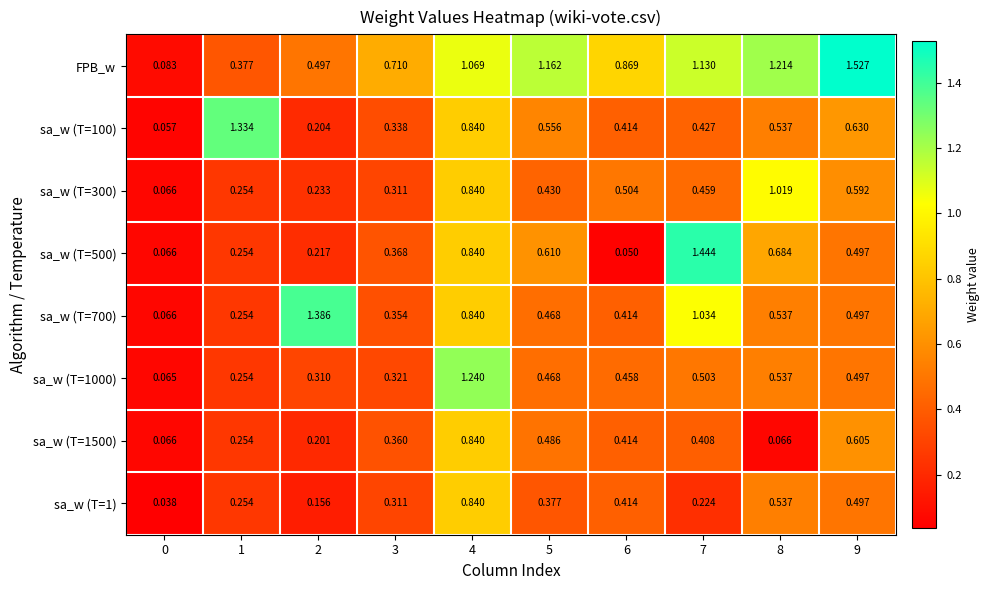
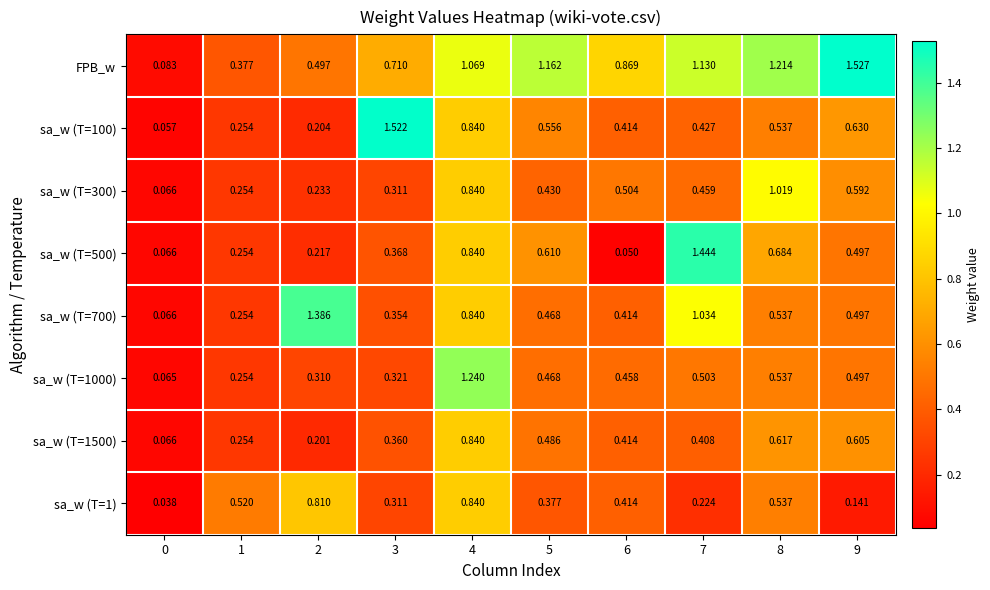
  {
    "FPB_w": {
      "0": 0.083,
      "1": 0.377,
      "2": 0.497,
      "3": 0.710,
      "4": 1.069,
      "5": 1.162,
      "6": 0.869,
      "7": 1.130,
      "8": 1.214,
      "9": 1.527
    },
    "sa_w (T=100)": {
      "0": 0.057,
-     "1": 1.334,
+     "1": 0.254,
      "2": 0.204,
-     "3": 0.338,
+     "3": 1.522,
      "4": 0.840,
      "5": 0.556,
      "6": 0.414,
      "7": 0.427,
      "8": 0.537,
      "9": 0.630
    },
    "sa_w (T=300)": {
      "0": 0.066,
      "1": 0.254,
      "2": 0.233,
      "3": 0.311,
      "4": 0.840,
      "5": 0.430,
      "6": 0.504,
      "7": 0.459,
      "8": 1.019,
      "9": 0.592
    },
    "sa_w (T=500)": {
      "0": 0.066,
      "1": 0.254,
      "2": 0.217,
      "3": 0.368,
      "4": 0.840,
      "5": 0.610,
      "6": 0.050,
      "7": 1.444,
      "8": 0.684,
      "9": 0.497
    },
    "sa_w (T=700)": {
      "0": 0.066,
      "1": 0.254,
      "2": 1.386,
      "3": 0.354,
      "4": 0.840,
      "5": 0.468,
      "6": 0.414,
      "7": 1.034,
      "8": 0.537,
      "9": 0.497
    },
    "sa_w (T=1000)": {
      "0": 0.065,
      "1": 0.254,
      "2": 0.310,
      "3": 0.321,
      "4": 1.240,
      "5": 0.468,
      "6": 0.458,
      "7": 0.503,
      "8": 0.537,
      "9": 0.497
    },
    "sa_w (T=1500)": {
      "0": 0.066,
      "1": 0.254,
      "2": 0.201,
      "3": 0.360,
      "4": 0.840,
      "5": 0.486,
      "6": 0.414,
      "7": 0.408,
-     "8": 0.066,
+     "8": 0.617,
      "9": 0.605
    },
    "sa_w (T=1)": {
      "0": 0.038,
-     "1": 0.254,
-     "2": 0.156,
+     "1": 0.520,
+     "2": 0.810,
      "3": 0.311,
      "4": 0.840,
      "5": 0.377,
      "6": 0.414,
      "7": 0.224,
      "8": 0.537,
-     "9": 0.497
+     "9": 0.141
    }
  }
